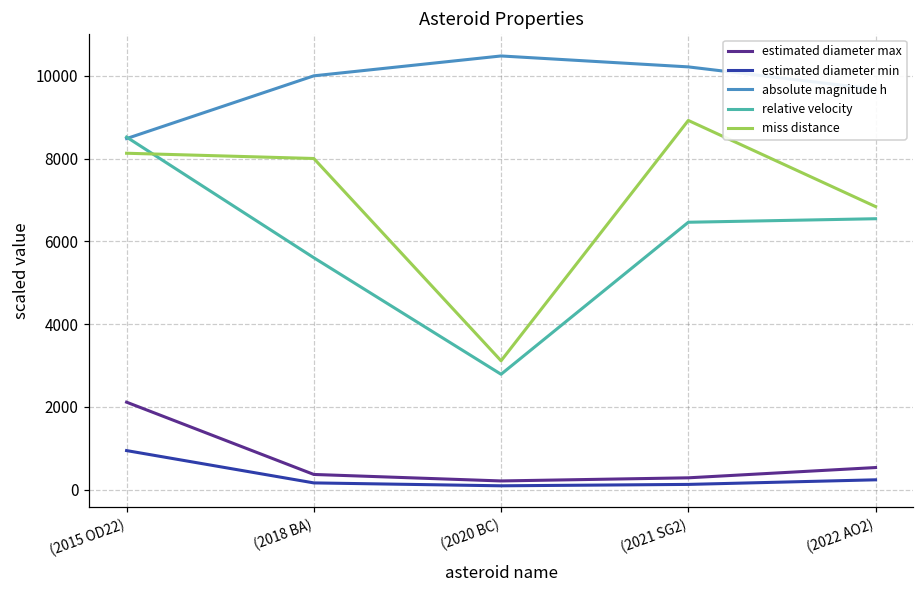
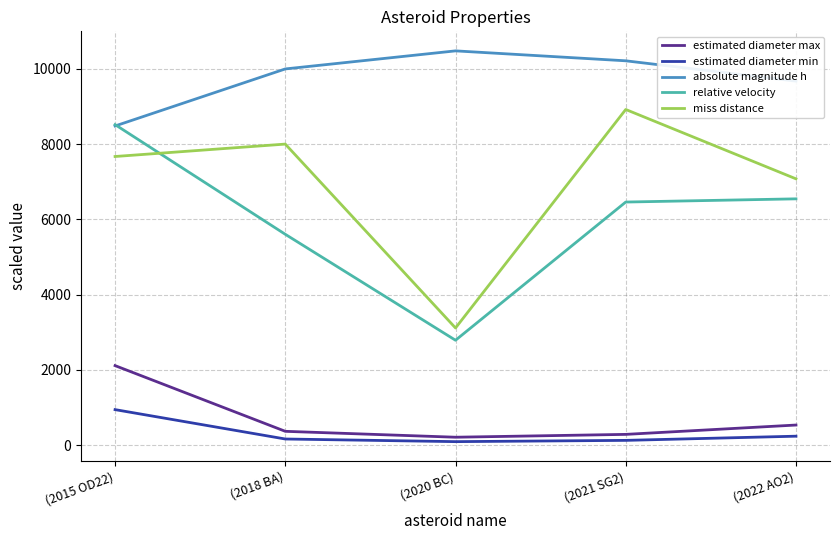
  {
    "miss distance": {
-     "(2015 OD22)": 8100,
+     "(2015 OD22)": 7700,
      "(2018 BA)": 8000,
      "(2020 BC)": 3100,
      "(2021 SG2)": 8900,
-     "(2022 AO2)": 6800
+     "(2022 AO2)": 7100
    }
  }
